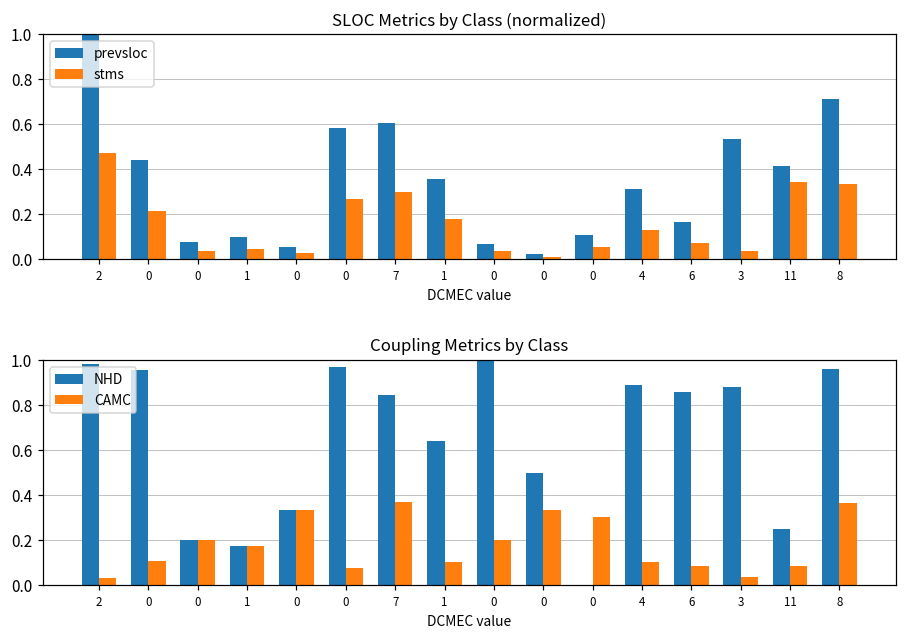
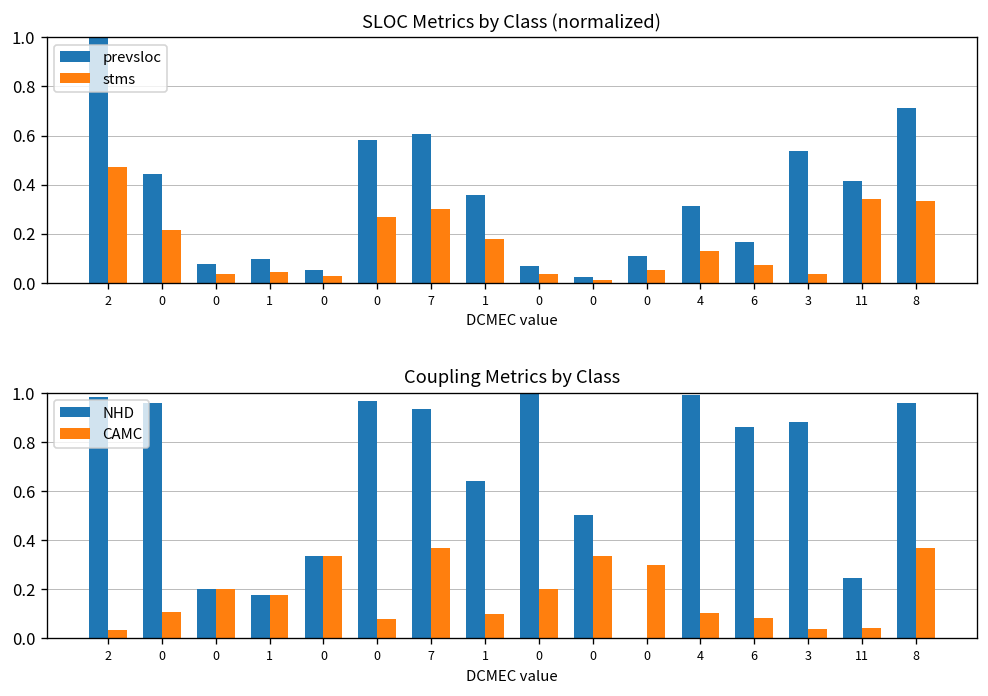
  {
    "SLOC Metrics by Class (normalized)": {
      "prevsloc": {
        "2": 1.00,
        "7": 0.61,
        "4": 0.31,
        "6": 0.16,
        "3": 0.54,
        "11": 0.41,
        "8": 0.71
      },
      "stms": {
        "2": 0.47,
        "7": 0.30,
        "4": 0.13,
        "6": 0.07,
        "3": 0.04,
        "11": 0.34,
        "8": 0.33
      }
    },
    "Coupling Metrics by Class": {
      "NHD": {
        "2": 0.98,
-       "7": 0.84,
-       "4": 0.89,
+       "7": 0.93,
+       "4": 0.99,
        "6": 0.86,
        "3": 0.88,
        "11": 0.25,
        "8": 0.96
      },
      "CAMC": {
        "2": 0.03,
        "7": 0.37,
        "4": 0.10,
        "6": 0.08,
        "3": 0.04,
-       "11": 0.08,
+       "11": 0.04,
        "8": 0.37
      }
    }
  }
